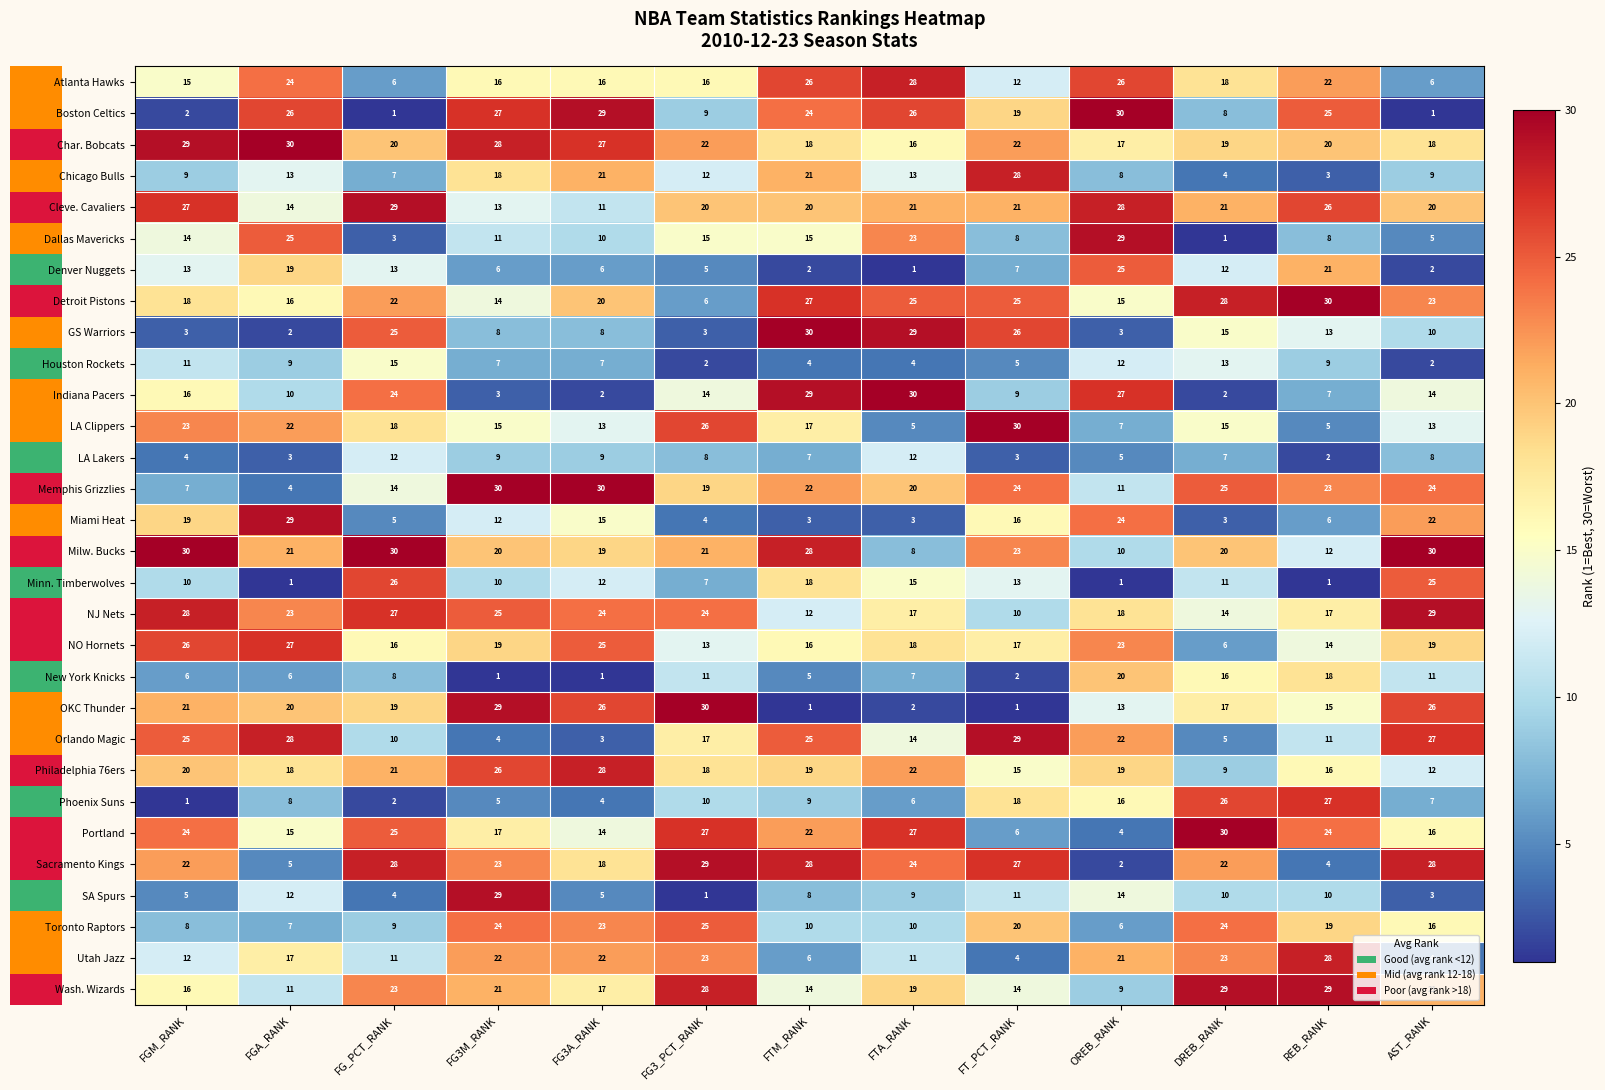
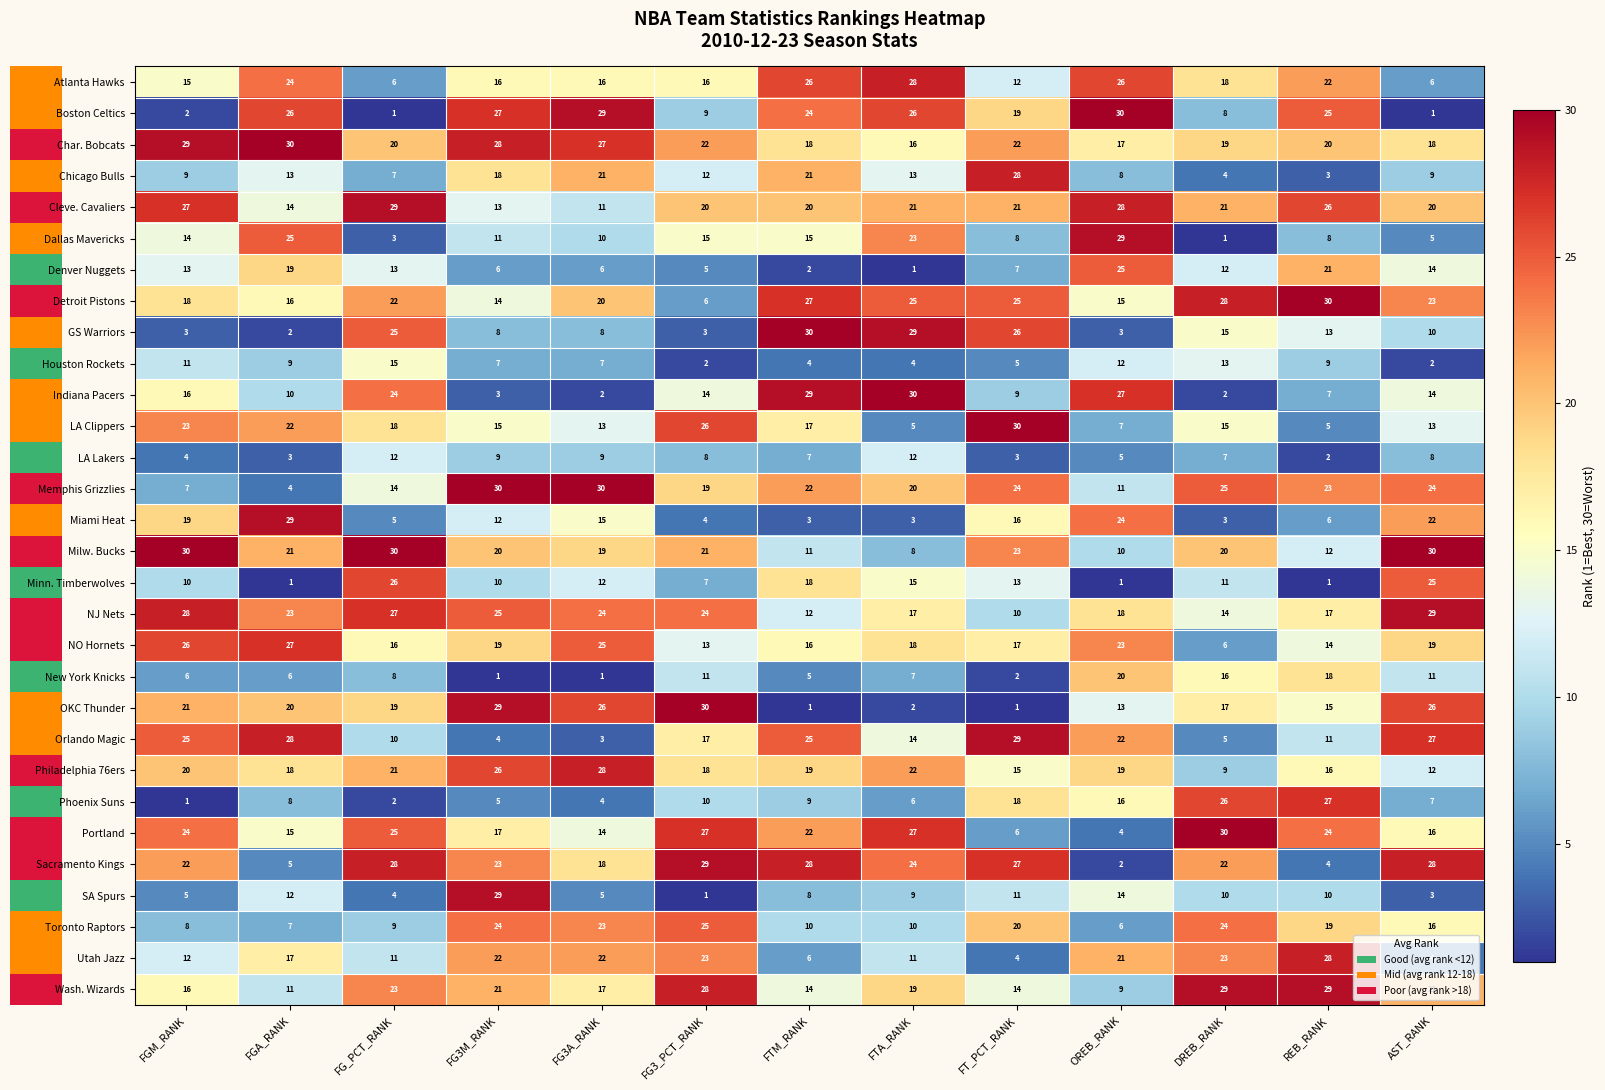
  {
    "Denver Nuggets": {
      "FGM_RANK": 13,
      "FGA_RANK": 19,
      "FG_PCT_RANK": 13,
      "FG3M_RANK": 6,
      "FG3A_RANK": 6,
      "FG3_PCT_RANK": 5,
      "FTM_RANK": 2,
      "FTA_RANK": 1,
      "FT_PCT_RANK": 7,
      "OREB_RANK": 25,
      "DREB_RANK": 12,
      "REB_RANK": 21,
-     "AST_RANK": 2
+     "AST_RANK": 14
    },
    "Milw. Bucks": {
      "FGM_RANK": 30,
      "FGA_RANK": 21,
      "FG_PCT_RANK": 30,
      "FG3M_RANK": 20,
      "FG3A_RANK": 19,
      "FG3_PCT_RANK": 21,
-     "FTM_RANK": 28,
+     "FTM_RANK": 11,
      "FTA_RANK": 8,
      "FT_PCT_RANK": 23,
      "OREB_RANK": 10,
      "DREB_RANK": 20,
      "REB_RANK": 12,
      "AST_RANK": 30
    }
  }
